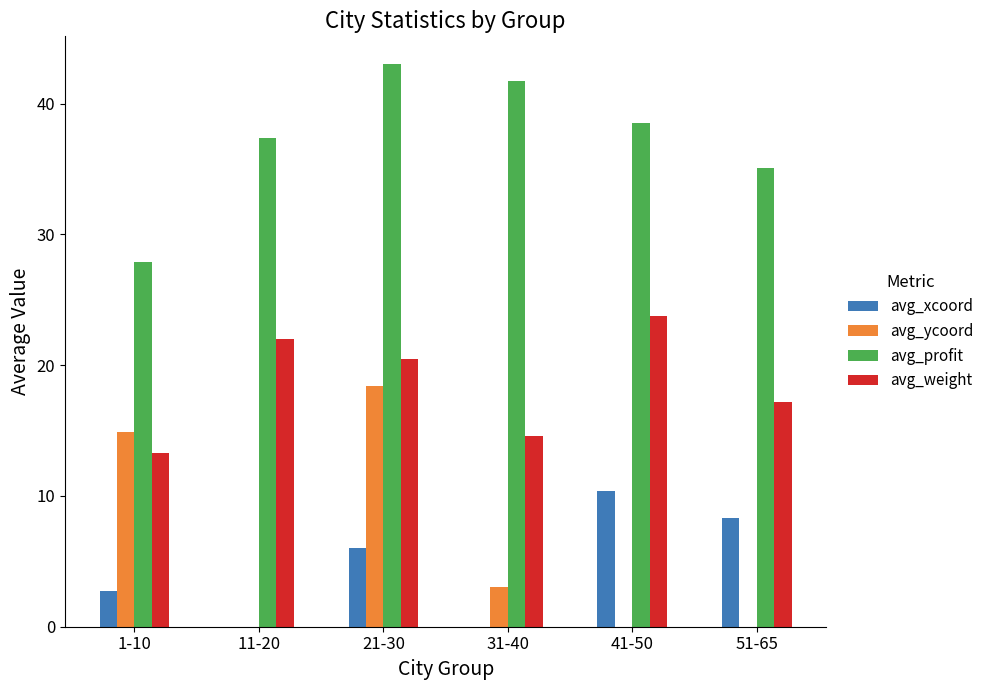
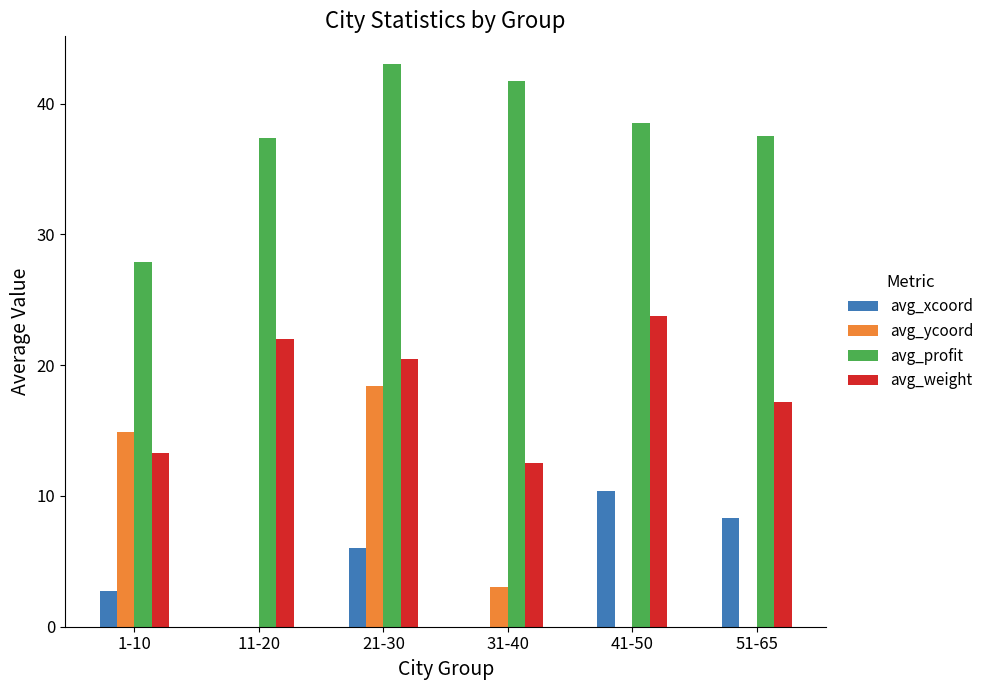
  {
    "avg_xcoord": {
      "1-10": 2.7,
      "11-20": 0.0,
      "21-30": 6.0,
      "31-40": 0.0,
      "41-50": 10.4,
      "51-65": 8.3
    },
    "avg_ycoord": {
      "1-10": 14.9,
      "11-20": 0.0,
      "21-30": 18.4,
      "31-40": 3.0,
      "41-50": 0.0,
      "51-65": 0.0
    },
    "avg_profit": {
      "1-10": 27.9,
      "11-20": 37.4,
      "21-30": 43.0,
      "31-40": 41.7,
      "41-50": 38.5,
-     "51-65": 35.1
+     "51-65": 37.5
    },
    "avg_weight": {
      "1-10": 13.3,
      "11-20": 22.0,
      "21-30": 20.5,
-     "31-40": 14.6,
+     "31-40": 12.5,
      "41-50": 23.8,
      "51-65": 17.2
    }
  }
